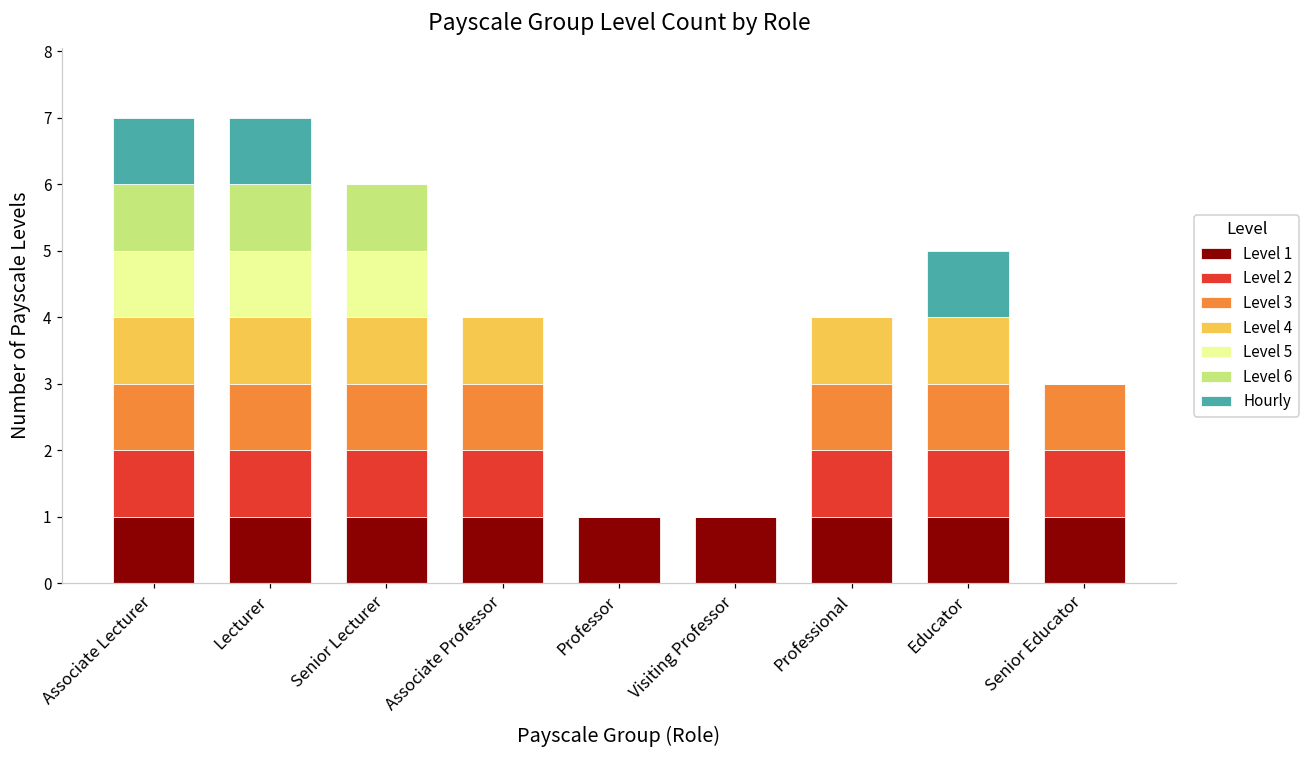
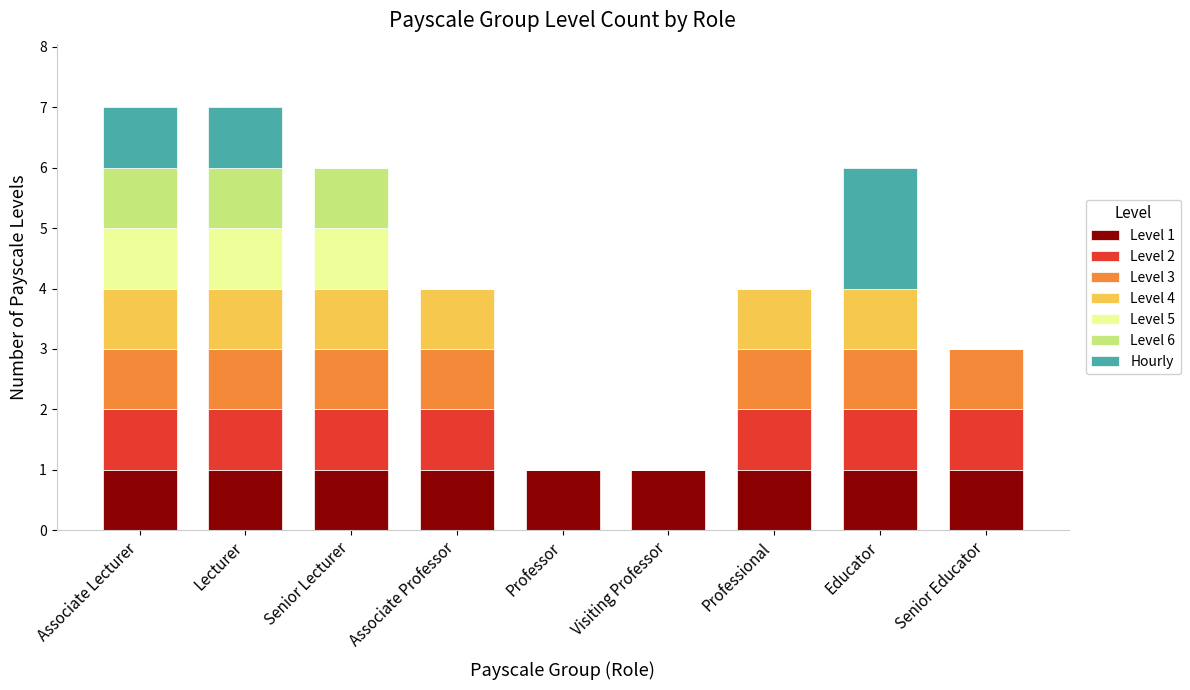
  {
    "Level 1": {
      "Associate Lecturer": 1,
      "Lecturer": 1,
      "Senior Lecturer": 1,
      "Associate Professor": 1,
      "Professor": 1,
      "Visiting Professor": 1,
      "Professional": 1,
      "Educator": 1,
      "Senior Educator": 1
    },
    "Level 3": {
      "Associate Lecturer": 1,
      "Lecturer": 1,
      "Senior Lecturer": 1,
      "Associate Professor": 1,
      "Professor": 0,
      "Visiting Professor": 0,
      "Professional": 1,
      "Educator": 1,
      "Senior Educator": 1
    },
    "Level 4": {
      "Associate Lecturer": 1,
      "Lecturer": 1,
      "Senior Lecturer": 1,
      "Associate Professor": 1,
      "Professor": 0,
      "Visiting Professor": 0,
      "Professional": 1,
      "Educator": 1,
      "Senior Educator": 0
    },
    "Hourly": {
      "Associate Lecturer": 1,
      "Lecturer": 1,
      "Senior Lecturer": 0,
      "Associate Professor": 0,
      "Professor": 0,
      "Visiting Professor": 0,
      "Professional": 0,
-     "Educator": 1,
+     "Educator": 2,
      "Senior Educator": 0
    }
  }
